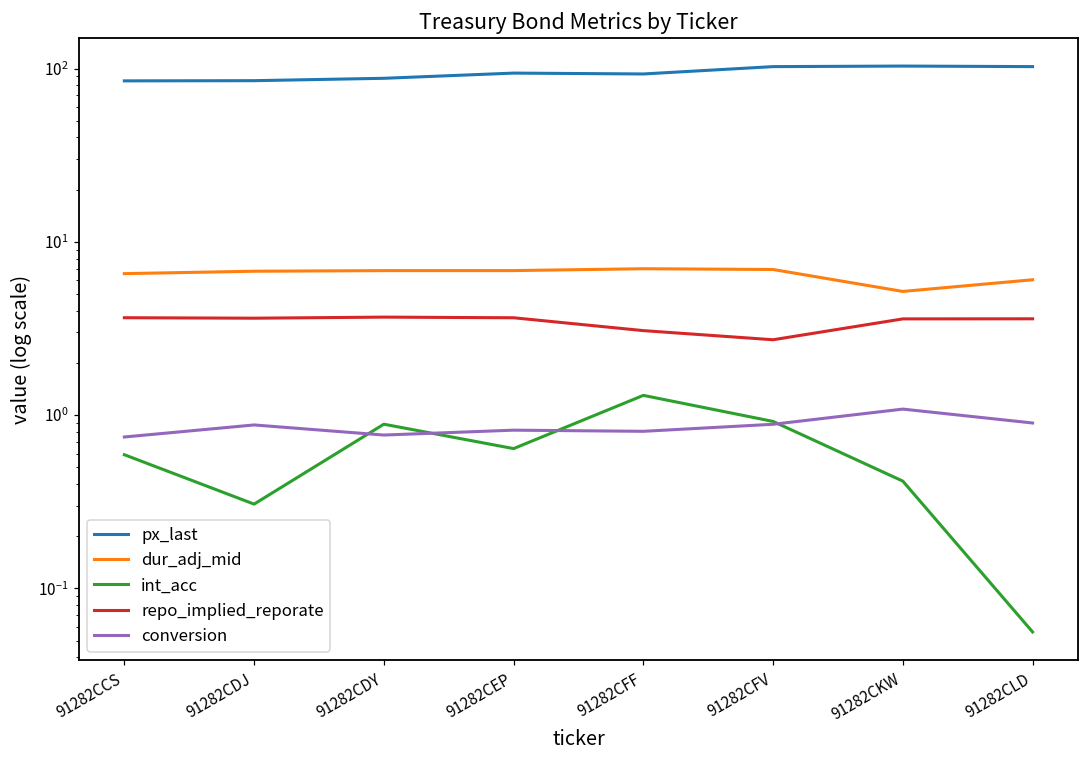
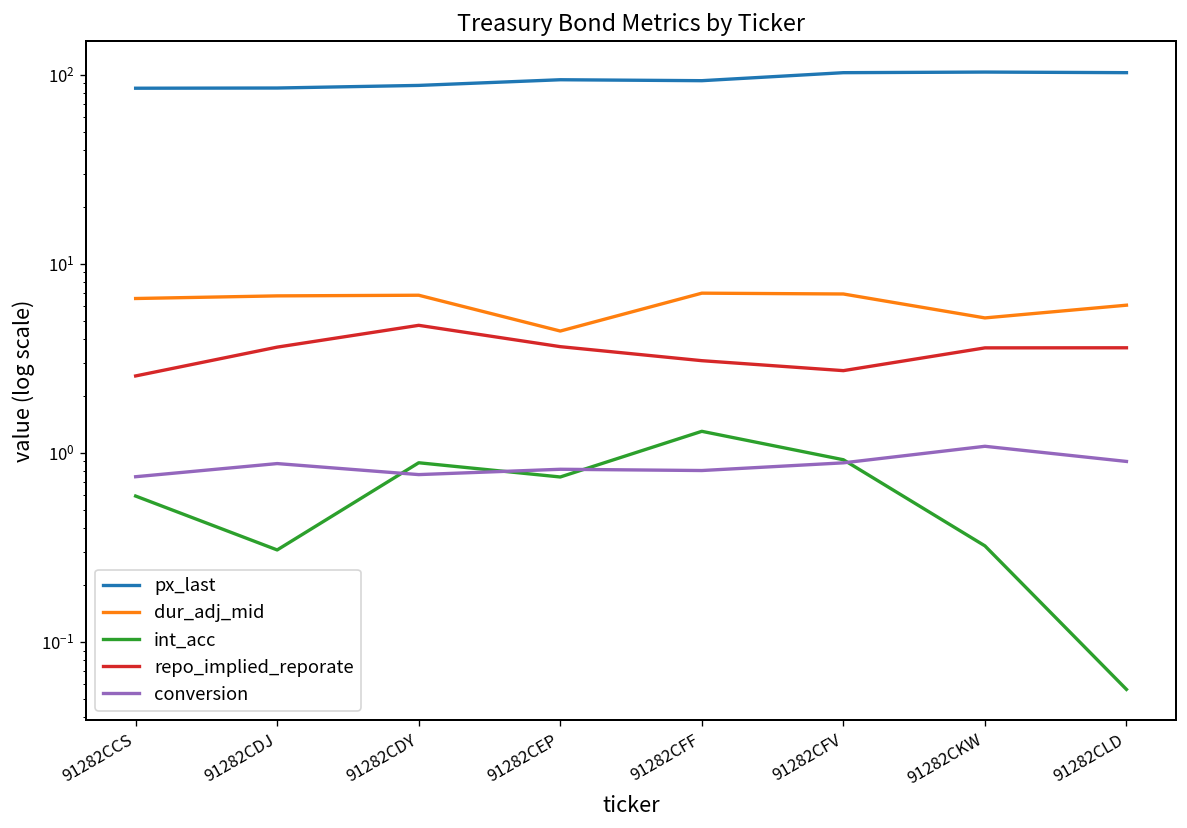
  {
    "px_last": {
      "91282CCS": 80,
      "91282CDJ": 90,
      "91282CDY": 90,
      "91282CEP": 90,
      "91282CFF": 90,
      "91282CFV": 100,
      "91282CKW": 100,
      "91282CLD": 100
    },
    "dur_adj_mid": {
      "91282CCS": 6.6,
      "91282CDJ": 6.8,
      "91282CDY": 6.8,
-     "91282CEP": 6.8,
+     "91282CEP": 4.4,
      "91282CFF": 7,
      "91282CFV": 7,
      "91282CKW": 5.2,
      "91282CLD": 6.0
    },
    "int_acc": {
      "91282CCS": 0.59,
      "91282CDJ": 0.31,
      "91282CDY": 0.9,
-     "91282CEP": 0.64,
+     "91282CEP": 0.7,
      "91282CFF": 1.3,
      "91282CFV": 0.9,
-     "91282CKW": 0.42,
+     "91282CKW": 0.32,
      "91282CLD": 0.056
    },
    "repo_implied_reporate": {
-     "91282CCS": 3.6,
+     "91282CCS": 2.6,
      "91282CDJ": 3.6,
-     "91282CDY": 3.7,
+     "91282CDY": 4.7,
      "91282CEP": 3.6,
      "91282CFF": 3.1,
      "91282CFV": 2.7,
      "91282CKW": 3.6,
      "91282CLD": 3.6
    },
    "conversion": {
      "91282CCS": 0.7,
      "91282CDJ": 0.9,
      "91282CDY": 0.8,
      "91282CEP": 0.8,
      "91282CFF": 0.8,
      "91282CFV": 0.9,
      "91282CKW": 1.1,
      "91282CLD": 0.9
    }
  }
